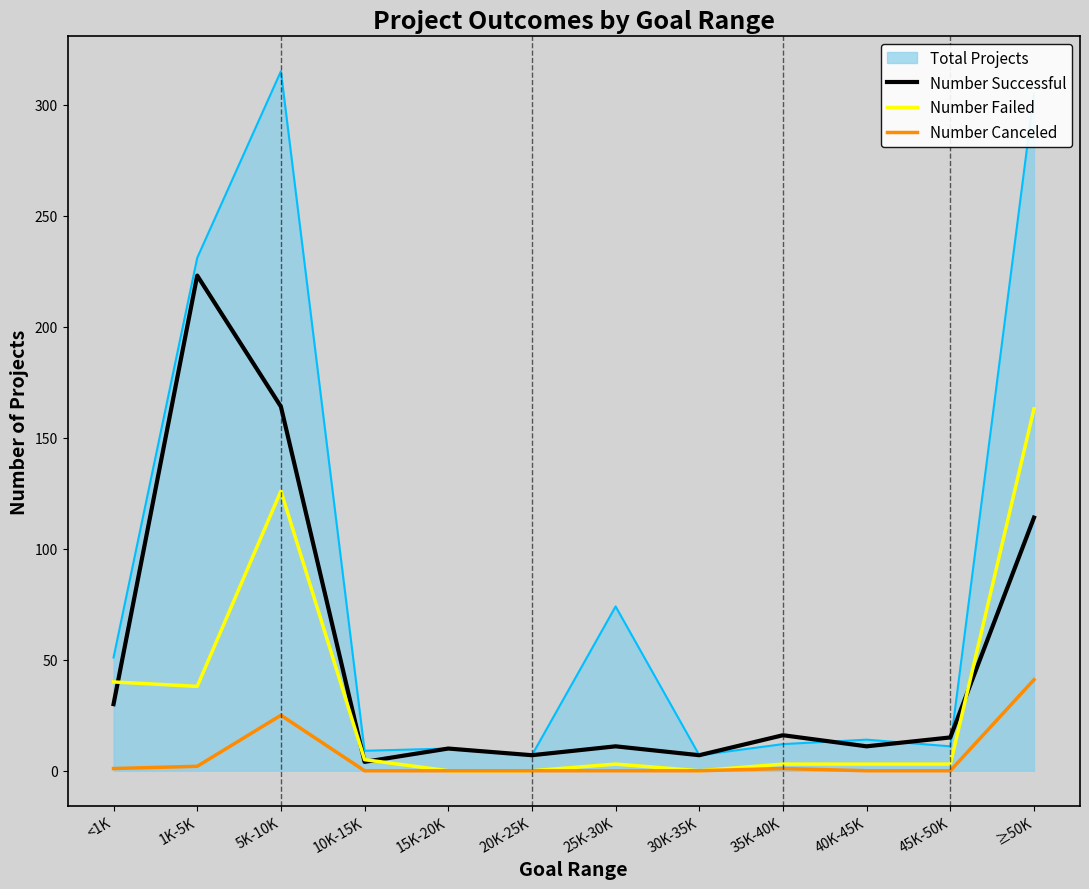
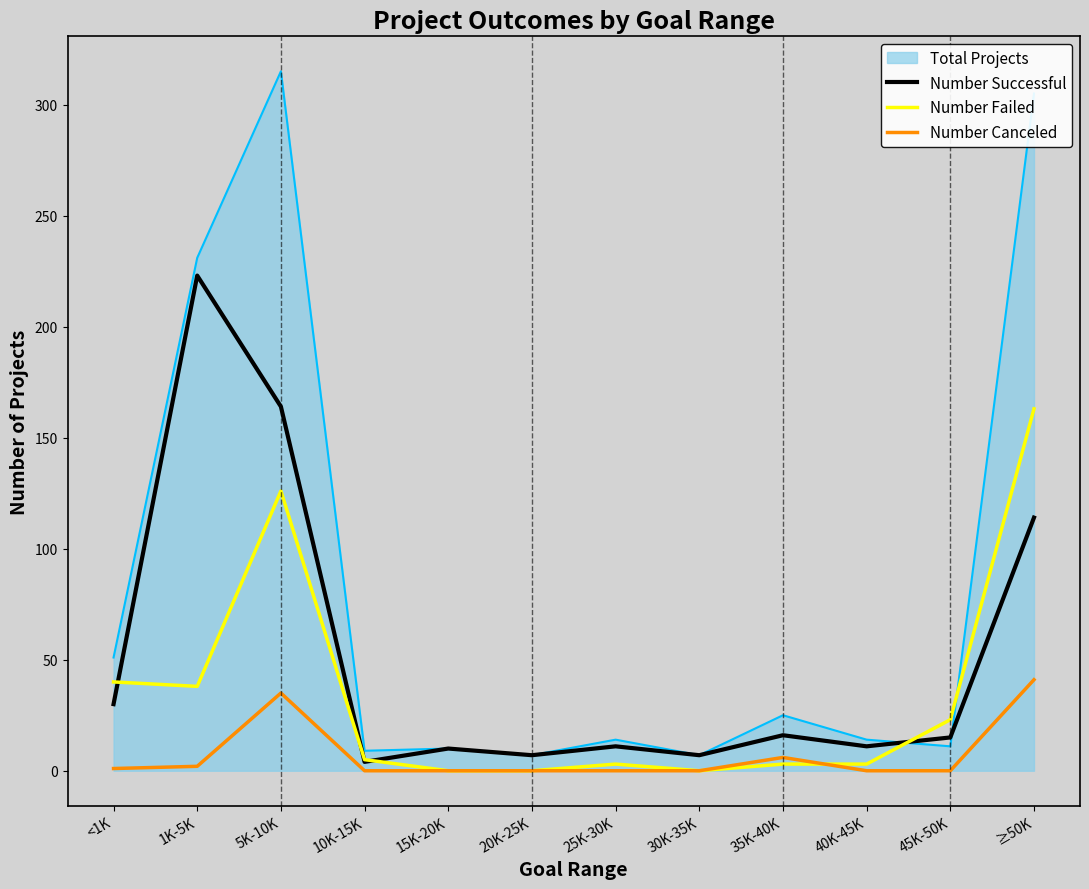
  {
    "Total Projects": {
      "<1K": 51,
      "1K-5K": 231,
      "5K-10K": 315,
      "10K-15K": 9,
-     "25K-30K": 74,
-     "35K-40K": 12,
+     "25K-30K": 14,
+     "35K-40K": 25,
      "40K-45K": 14,
      "45K-50K": 11
    },
    "Number Successful": {
      "<1K": 30,
      "1K-5K": 223,
      "5K-10K": 164,
      "25K-30K": 11,
      "35K-40K": 16,
      "40K-45K": 11,
      "45K-50K": 15,
      "≥50K": 114
    },
    "Number Failed": {
      "<1K": 40,
      "1K-5K": 38,
      "5K-10K": 126,
      "25K-30K": 3,
      "35K-40K": 3,
      "40K-45K": 3,
-     "45K-50K": 3,
+     "45K-50K": 23,
      "≥50K": 163
    },
    "Number Canceled": {
      "<1K": 1,
      "1K-5K": 2,
-     "5K-10K": 25,
+     "5K-10K": 35,
      "10K-15K": 0,
      "25K-30K": 0,
-     "35K-40K": 1,
+     "35K-40K": 6,
      "40K-45K": 0,
      "45K-50K": 0,
      "≥50K": 41
    }
  }
